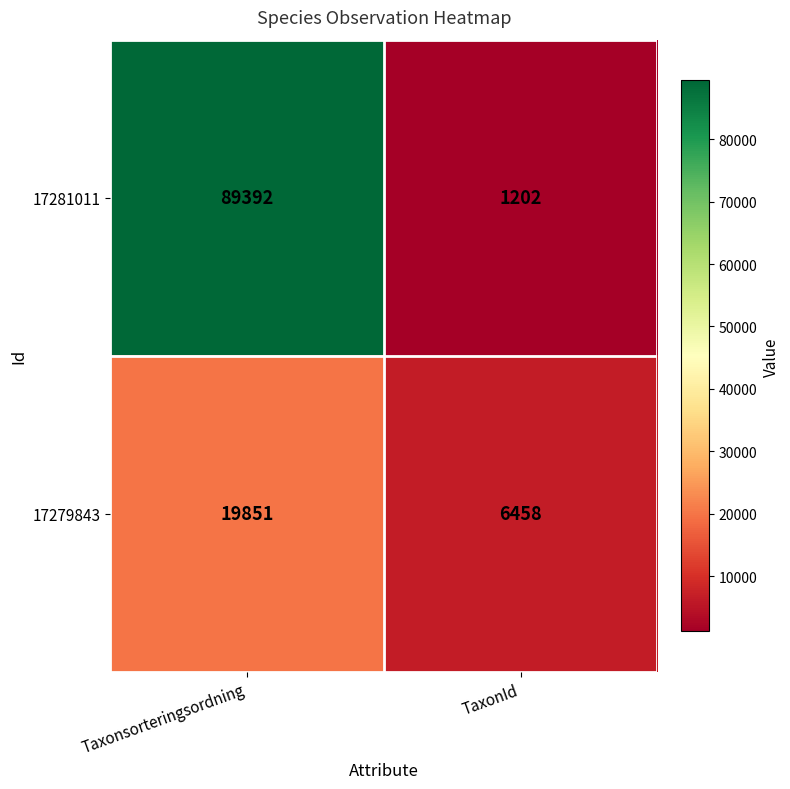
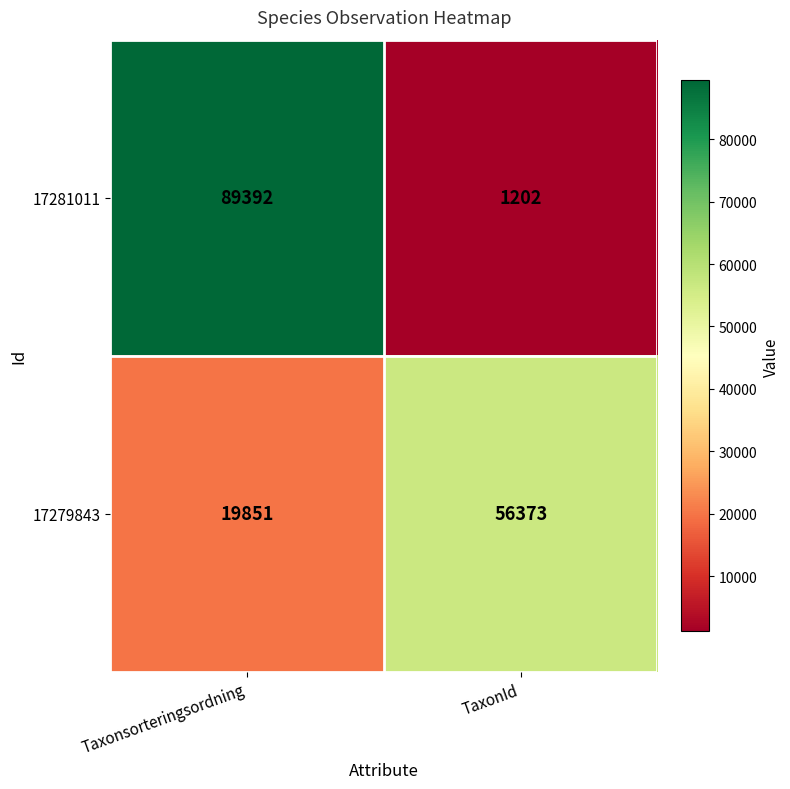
  {
    "17281011": {
      "Taxonsorteringsordning": 89392,
      "TaxonId": 1202
    },
    "17279843": {
      "Taxonsorteringsordning": 19851,
-     "TaxonId": 6458
+     "TaxonId": 56373
    }
  }
